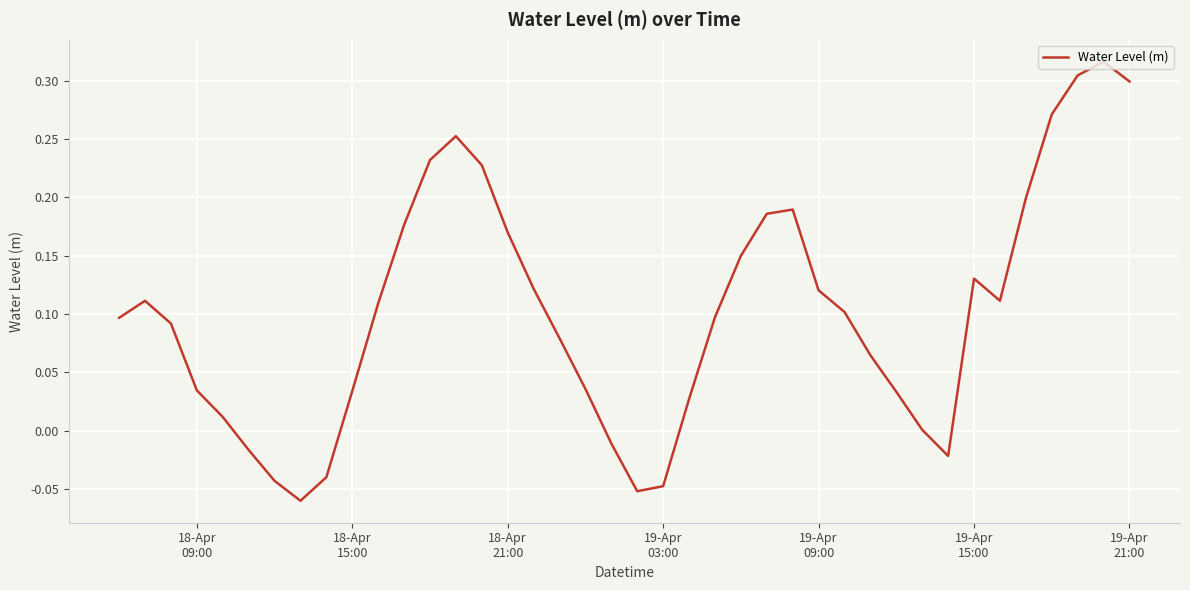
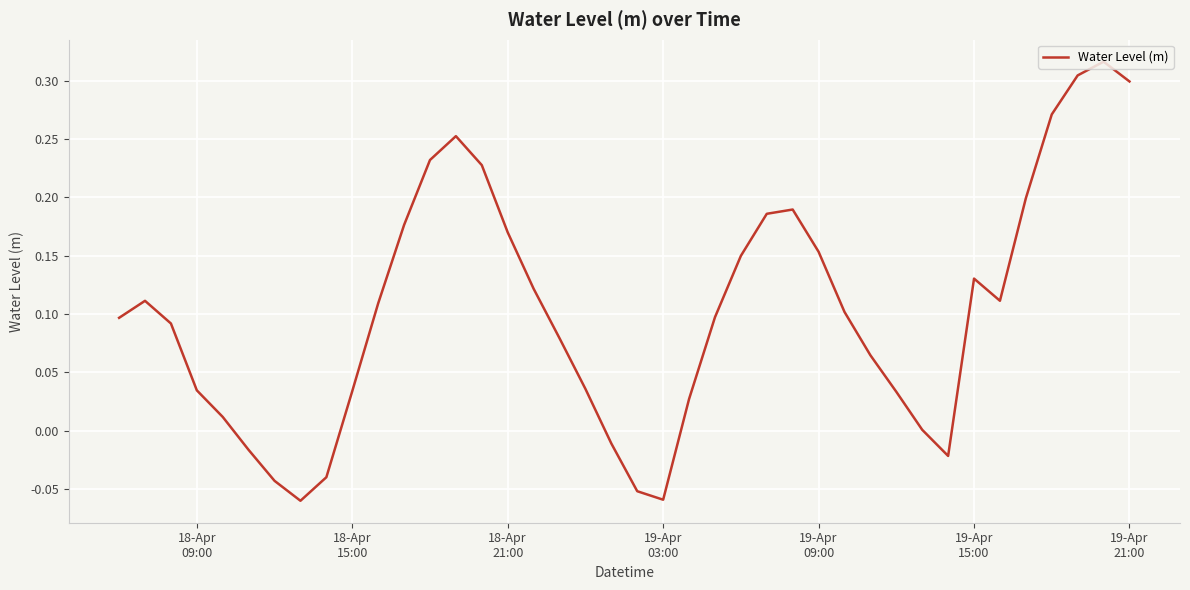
  {
    "18-Apr 09:00": 0.035,
    "18-Apr 15:00": 0.034,
    "18-Apr 21:00": 0.170,
-   "19-Apr 03:00": -0.048,
-   "19-Apr 09:00": 0.120,
+   "19-Apr 03:00": -0.059,
+   "19-Apr 09:00": 0.153,
    "19-Apr 15:00": 0.130,
    "19-Apr 21:00": 0.299
  }
